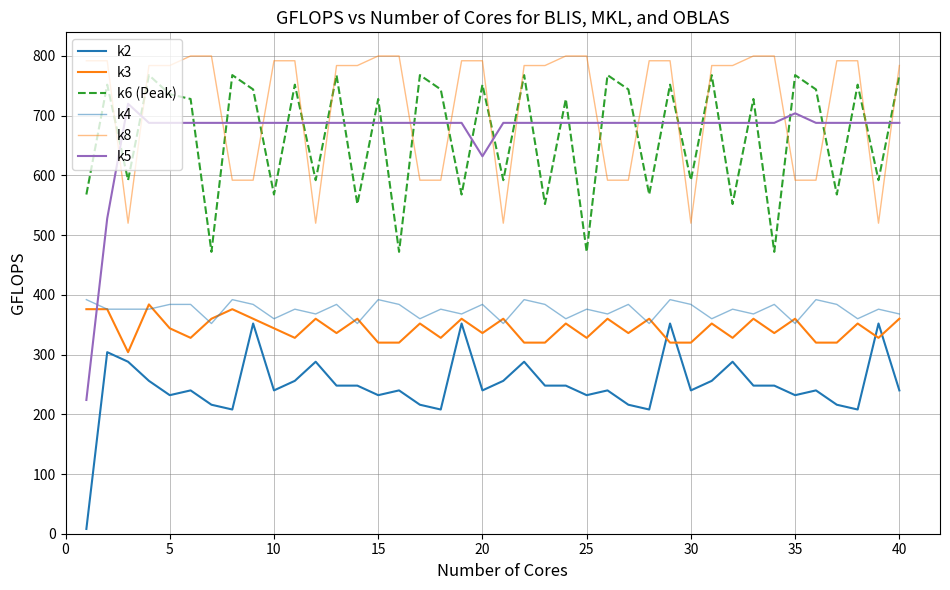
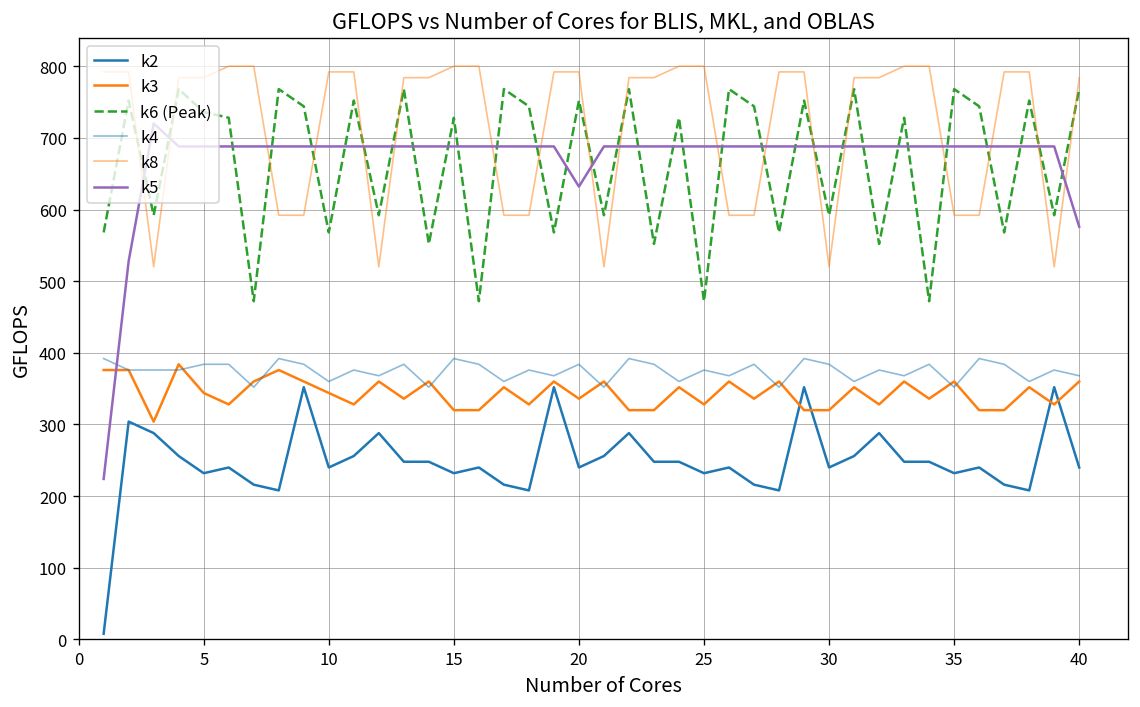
  {
    "k6 (Peak)": {
      "10": 570,
      "15": 730,
      "20": 750,
      "25": 470,
      "30": 590,
      "35": 770,
      "40": 770
    },
    "k5": {
      "10": 690,
      "15": 690,
      "20": 630,
      "25": 690,
      "30": 690,
-     "35": 700,
-     "40": 690
+     "35": 690,
+     "40": 580
    }
  }
